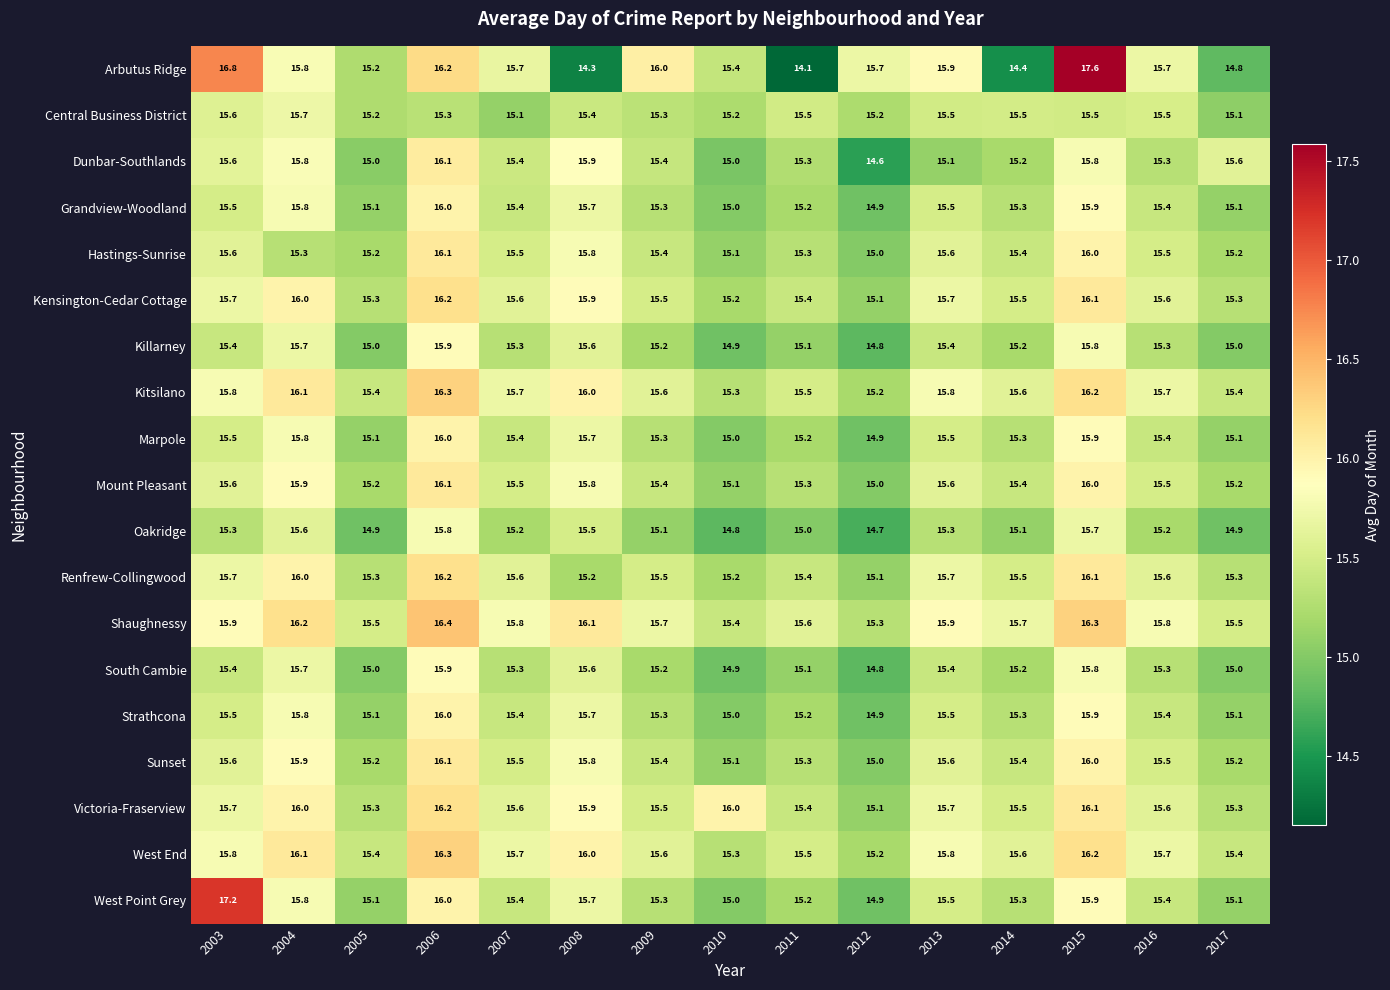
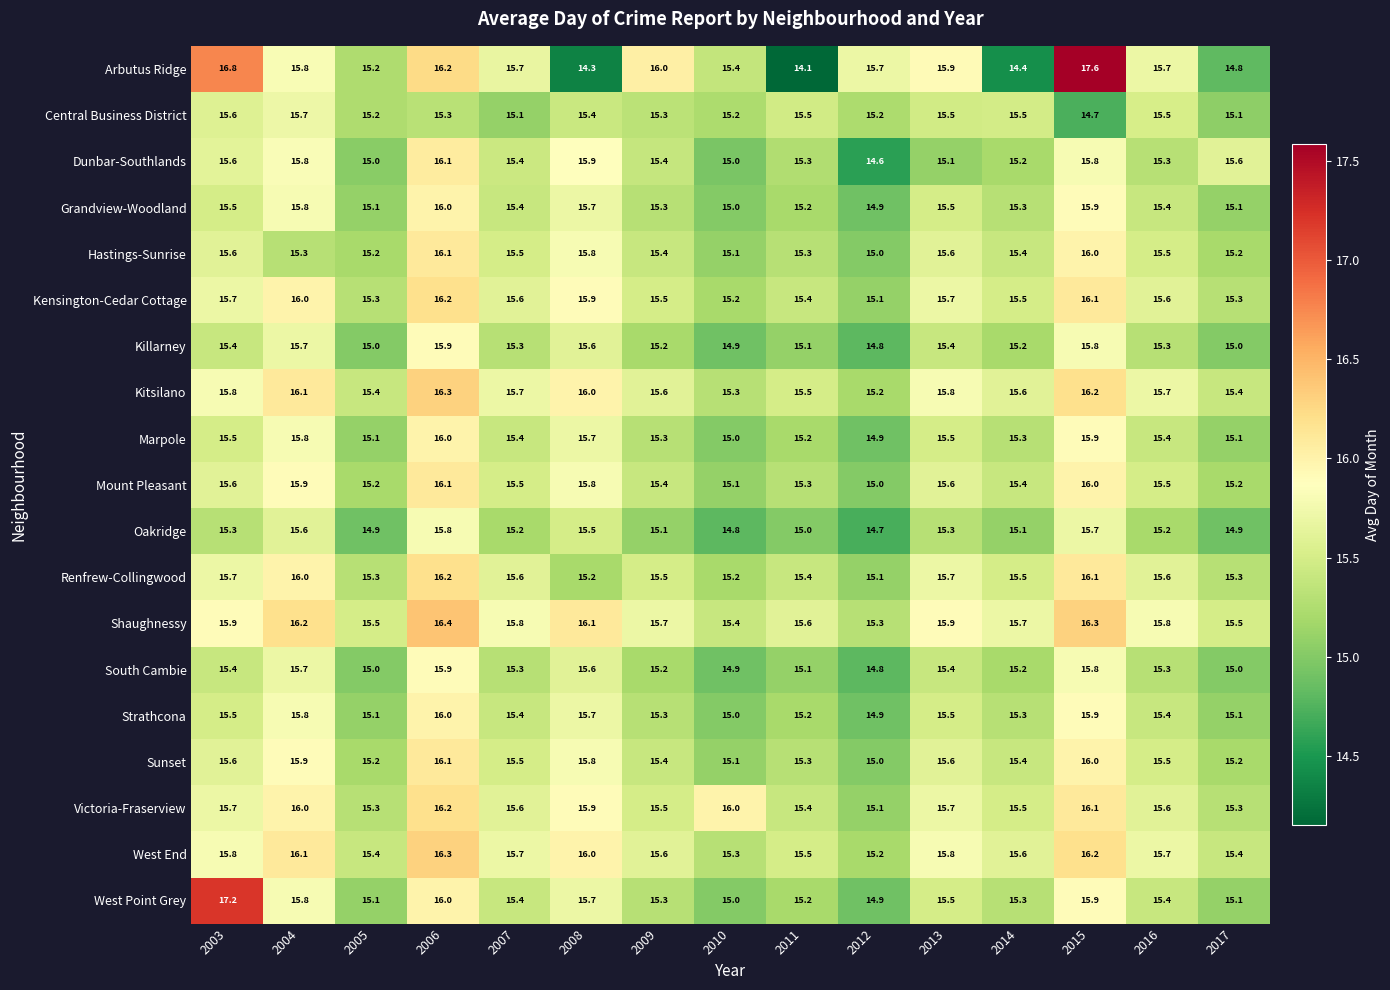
  {
    "Central Business District": {
      "2003": 15.6,
      "2004": 15.7,
      "2005": 15.2,
      "2006": 15.3,
      "2007": 15.1,
      "2008": 15.4,
      "2009": 15.3,
      "2010": 15.2,
      "2011": 15.5,
      "2012": 15.2,
      "2013": 15.5,
      "2014": 15.5,
-     "2015": 15.5,
+     "2015": 14.7,
      "2016": 15.5,
      "2017": 15.1
    }
  }
